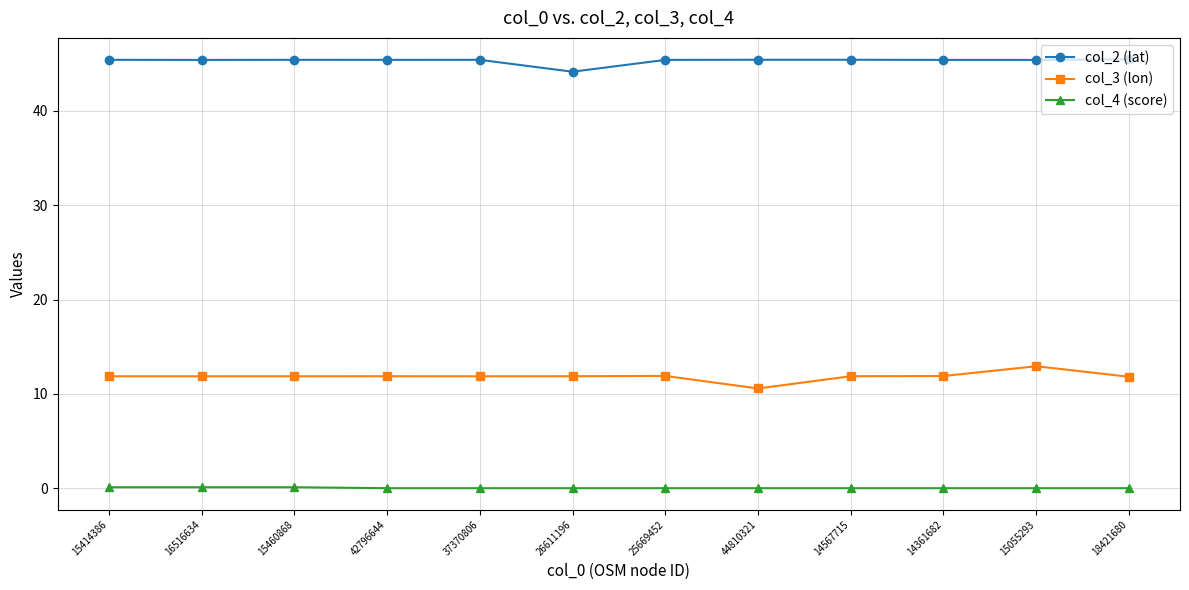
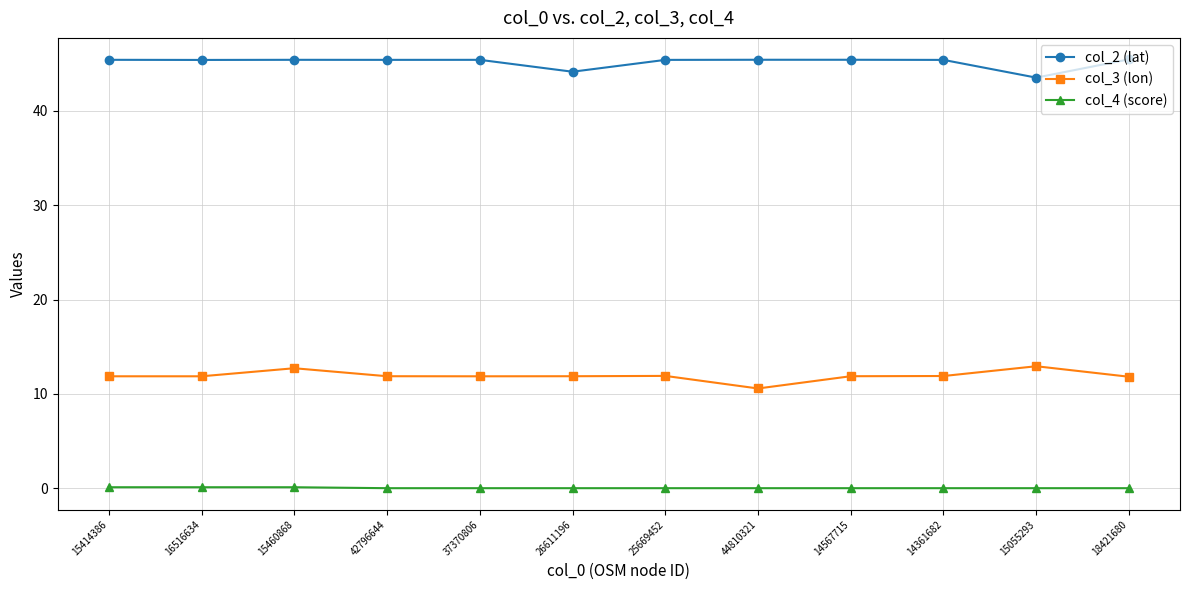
  {
    "col_2 (lat)": {
      "15414386": 45,
      "16516634": 45,
      "15460868": 45,
      "42796644": 45,
      "37370806": 45,
      "26611196": 44,
      "25669452": 45,
      "44810321": 45,
      "14567715": 45,
      "14361682": 45,
-     "15055293": 45
+     "15055293": 44
    },
    "col_3 (lon)": {
      "15414386": 12,
      "16516634": 12,
-     "15460868": 12,
+     "15460868": 13,
      "42796644": 12,
      "37370806": 12,
      "26611196": 12,
      "25669452": 12,
      "44810321": 11,
      "14567715": 12,
      "14361682": 12,
      "15055293": 13,
      "18421680": 12
    },
    "col_4 (score)": {
      "15414386": 0,
      "16516634": 0,
      "15460868": 0,
      "42796644": 0,
      "37370806": 0,
      "26611196": 0,
      "25669452": 0,
      "44810321": 0,
      "14567715": 0,
      "14361682": 0,
      "15055293": 0,
      "18421680": 0
    }
  }
